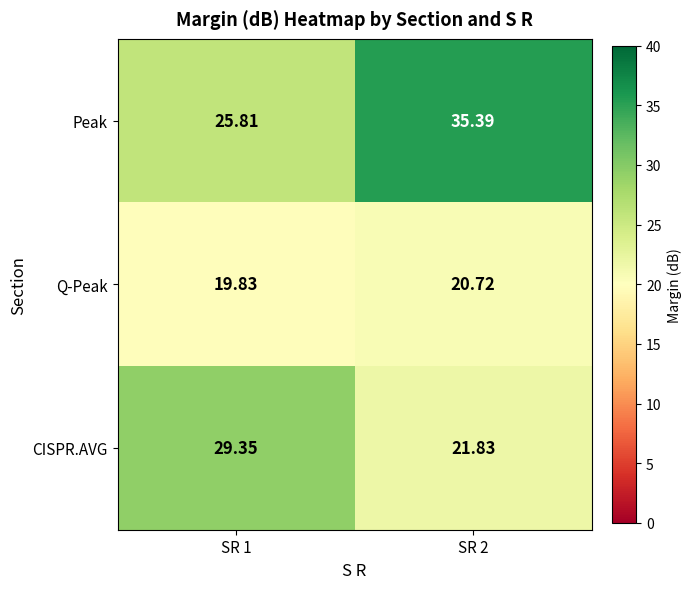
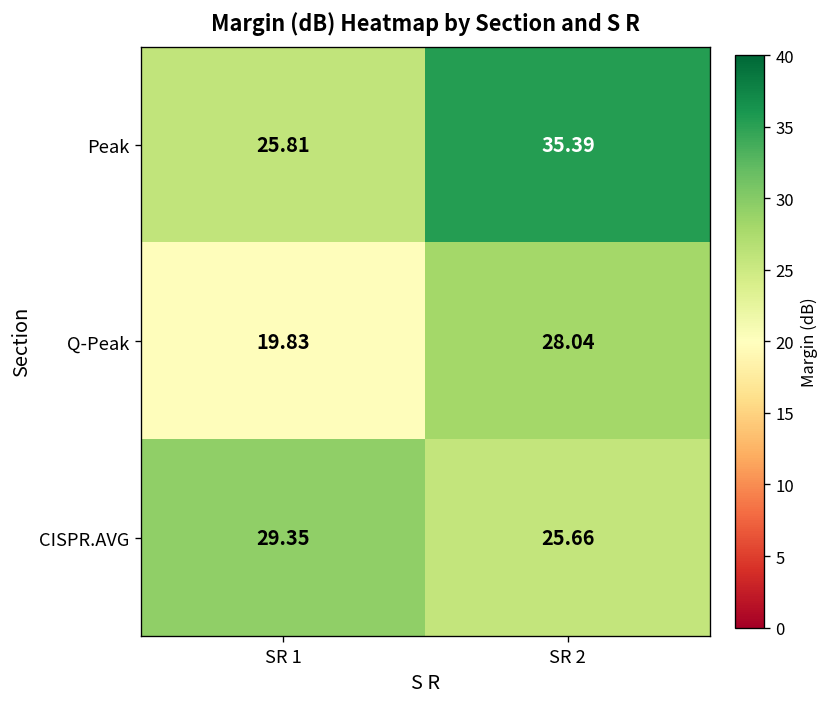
  {
    "Peak": {
      "SR 1": 25.81,
      "SR 2": 35.39
    },
    "Q-Peak": {
      "SR 1": 19.83,
-     "SR 2": 20.72
+     "SR 2": 28.04
    },
    "CISPR.AVG": {
      "SR 1": 29.35,
-     "SR 2": 21.83
+     "SR 2": 25.66
    }
  }
